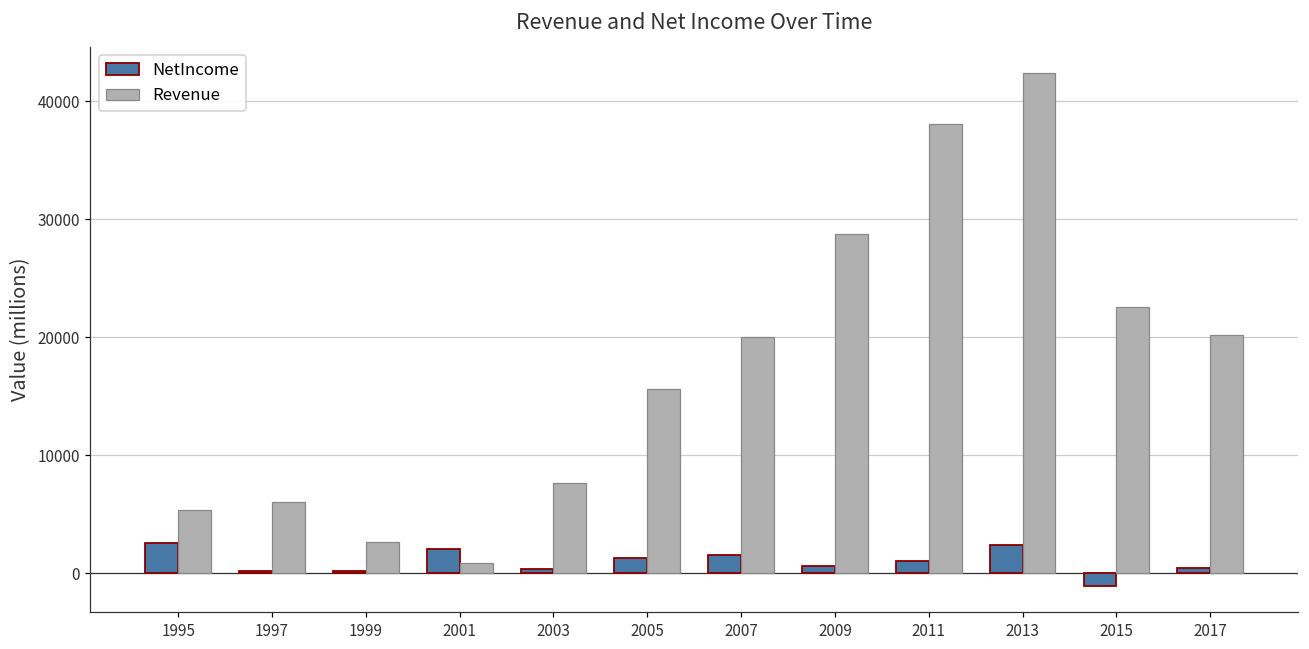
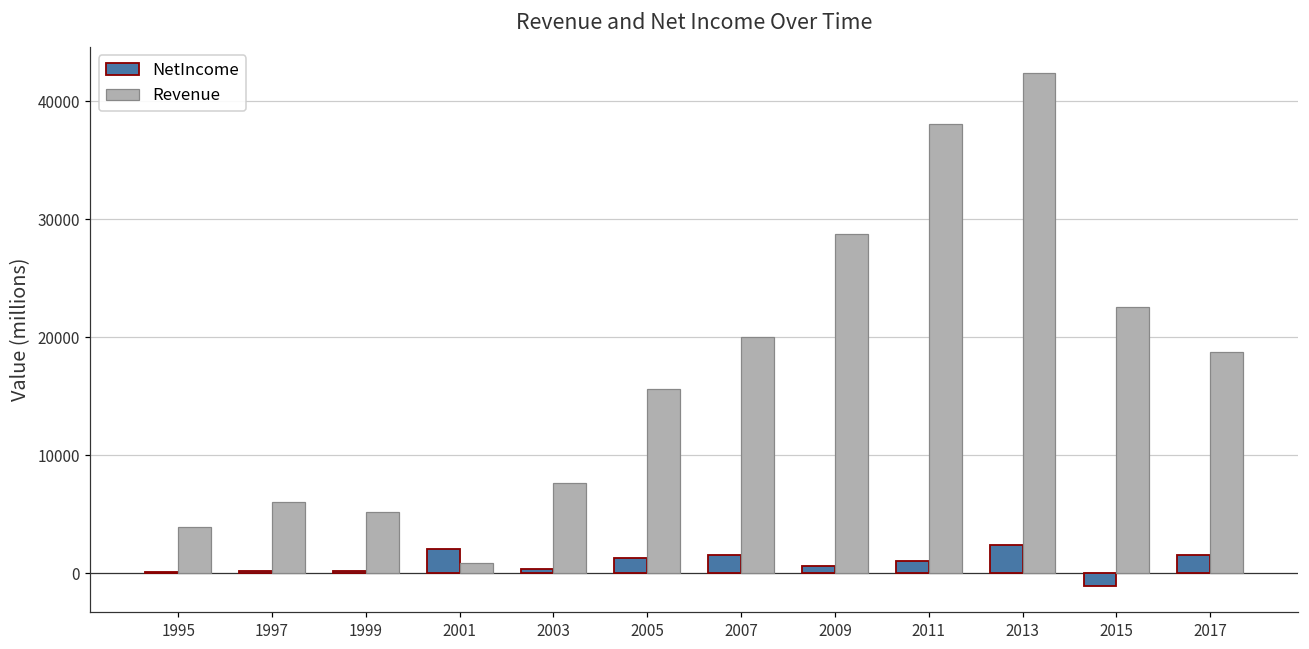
  {
    "NetIncome": {
-     "1995": 2600,
+     "1995": 100,
      "2001": 2100,
      "2003": 400,
      "2005": 1300,
      "2007": 1600,
      "2009": 600,
      "2011": 1100,
      "2013": 2400,
      "2015": -1100,
-     "2017": 400
+     "2017": 1500
    },
    "Revenue": {
-     "1995": 5300,
+     "1995": 3900,
      "1997": 6000,
-     "1999": 2600,
+     "1999": 5200,
      "2001": 900,
      "2003": 7600,
      "2005": 15600,
      "2007": 20000,
      "2009": 28700,
      "2011": 38000,
      "2013": 42400,
      "2015": 22500,
-     "2017": 20200
+     "2017": 18700
    }
  }
